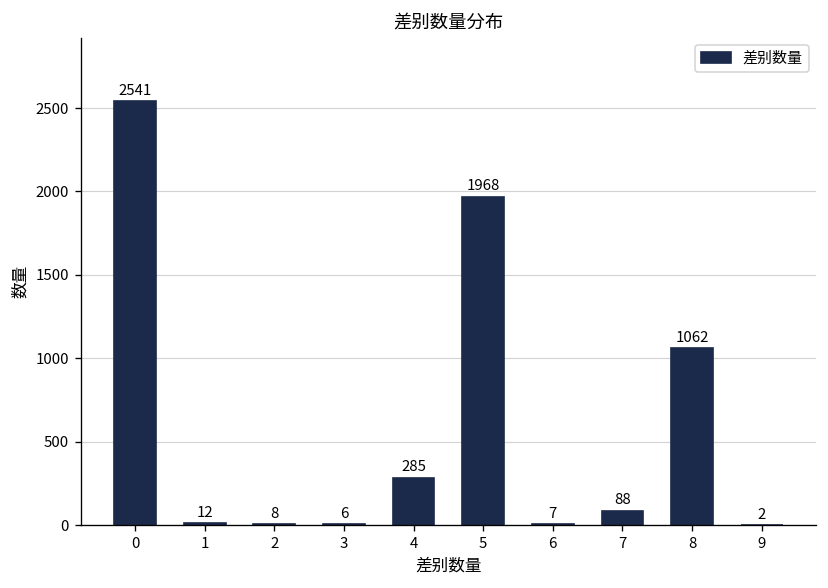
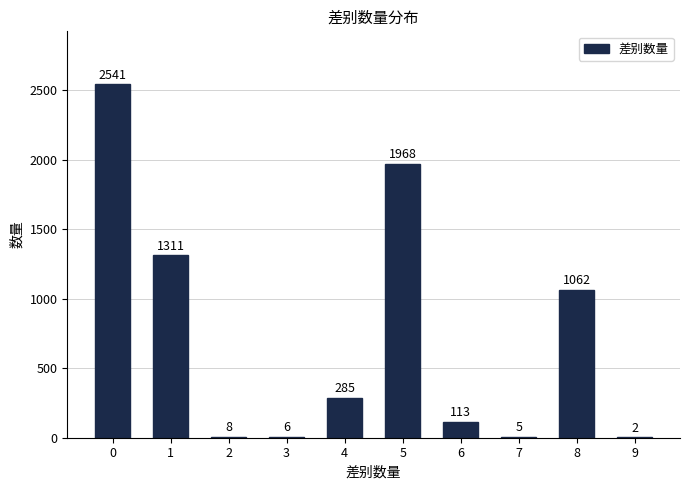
  {
    "0": 2541,
-   "1": 12,
+   "1": 1311,
    "2": 8,
    "3": 6,
    "4": 285,
    "5": 1968,
-   "6": 7,
-   "7": 88,
+   "6": 113,
+   "7": 5,
    "8": 1062,
    "9": 2
  }
